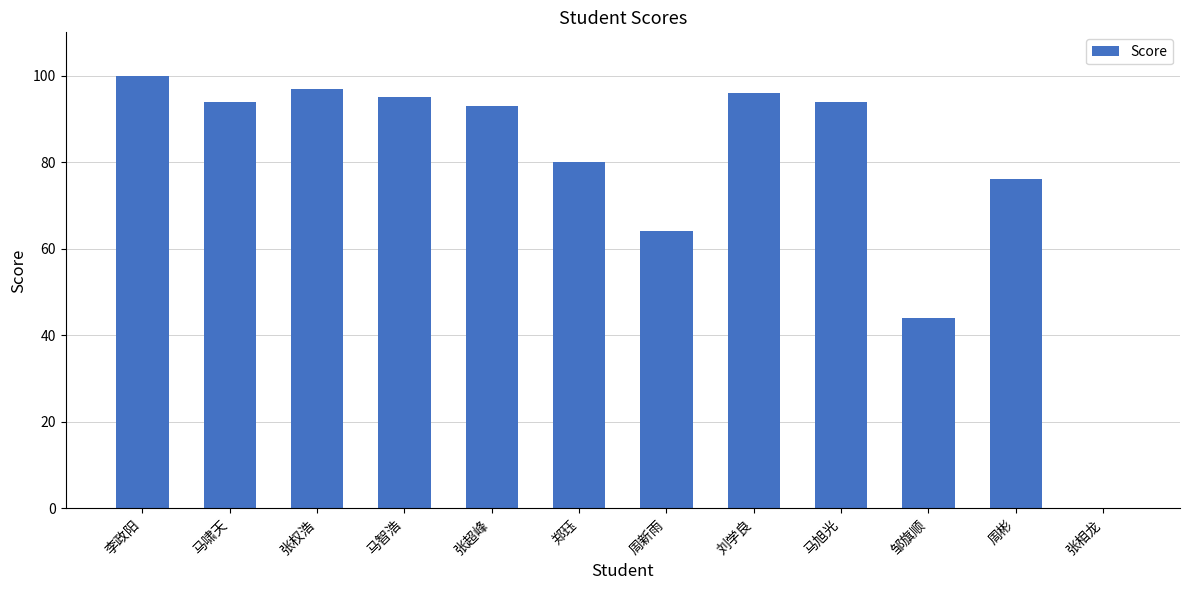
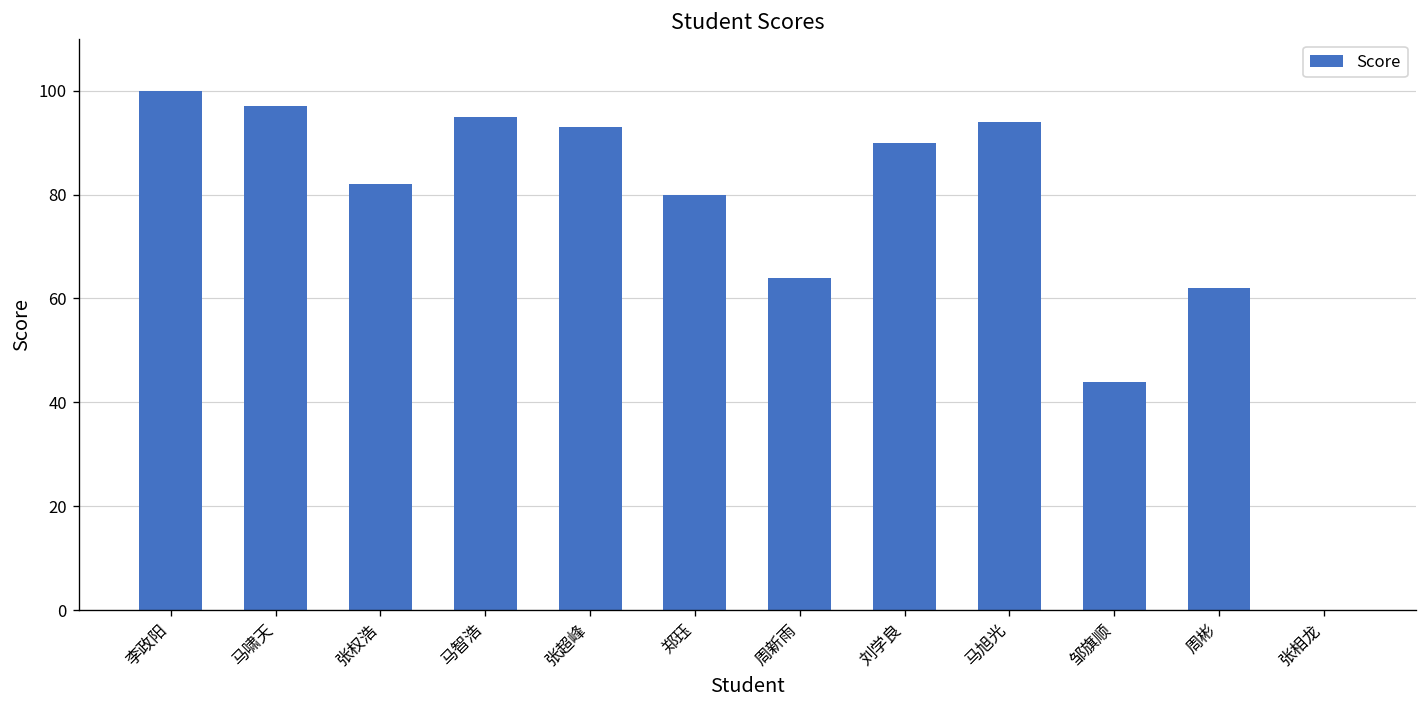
  {
    "李政阳": 100,
-   "马啸天": 94,
-   "张权浩": 97,
+   "马啸天": 97,
+   "张权浩": 82,
    "马智浩": 95,
    "张超峰": 93,
    "郑珏": 80,
    "周新雨": 64,
-   "刘学良": 96,
+   "刘学良": 90,
    "马旭光": 94,
    "邹旗顺": 44,
-   "周彬": 76,
+   "周彬": 62,
    "张相龙": 0
  }
